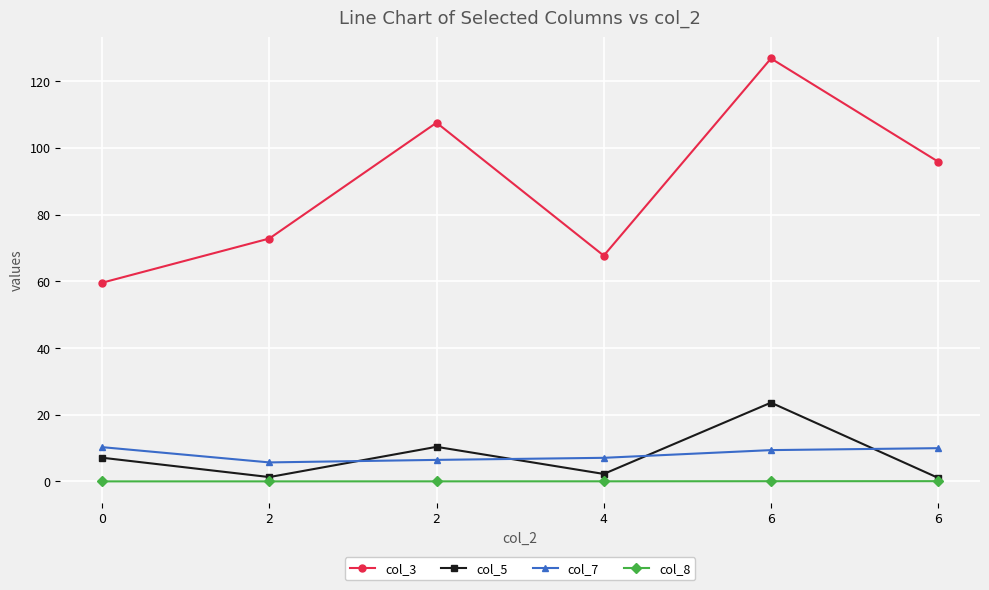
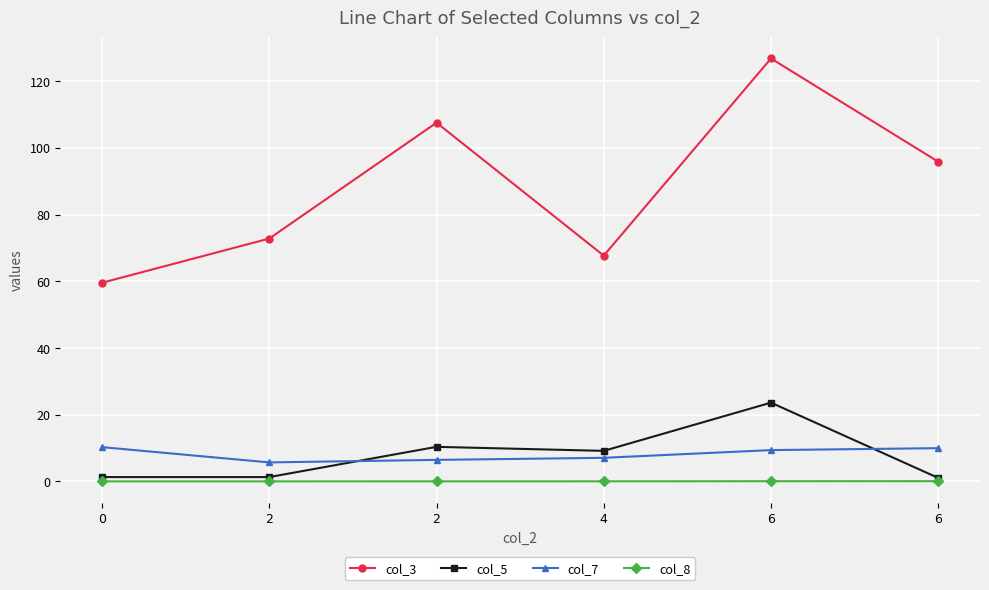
  {
    "col_3": {
      "0": 60,
      "4": 68
    },
    "col_5": {
-     "0": 7,
-     "4": 2
+     "0": 1,
+     "4": 9
    },
    "col_7": {
      "0": 10,
      "4": 7
    },
    "col_8": {
      "0": 0,
      "4": 0
    }
  }
